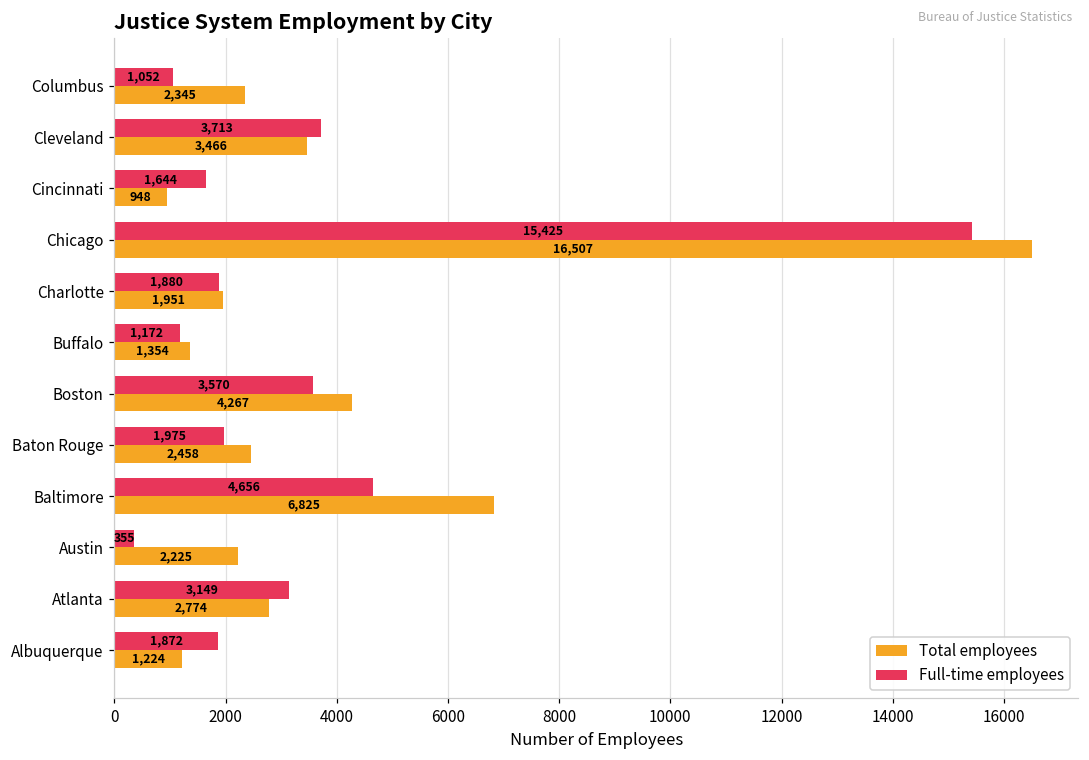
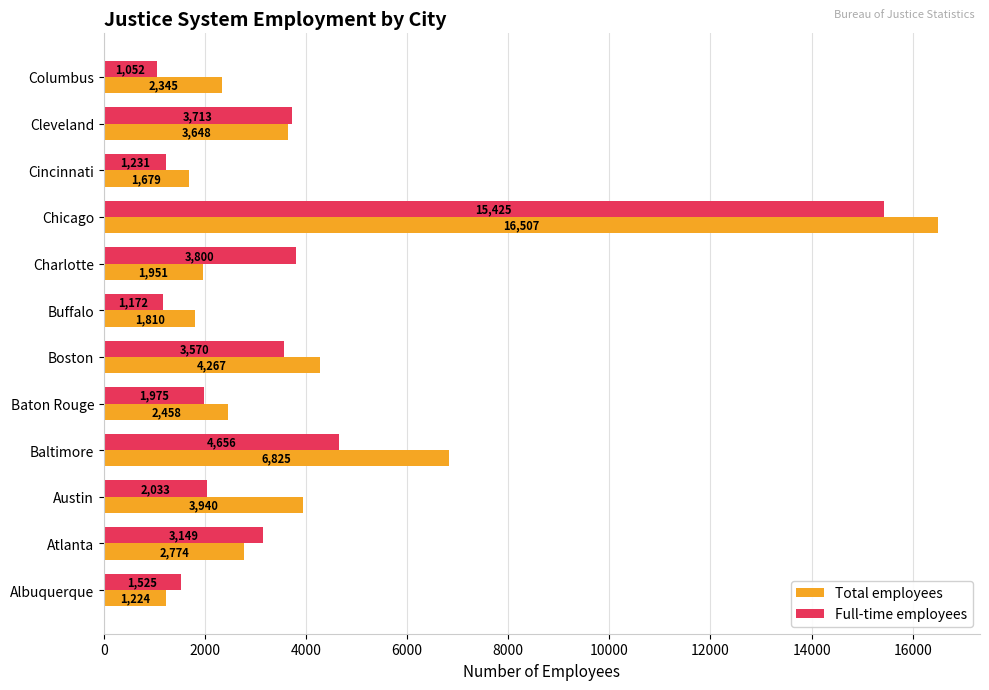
  {
    "Total employees": {
      "Columbus": "2,345",
-     "Cleveland": "3,466",
-     "Cincinnati": "948",
+     "Cleveland": "3,648",
+     "Cincinnati": "1,679",
      "Chicago": "16,507",
      "Charlotte": "1,951",
-     "Buffalo": "1,354",
+     "Buffalo": "1,810",
      "Boston": "4,267",
      "Baton Rouge": "2,458",
      "Baltimore": "6,825",
-     "Austin": "2,225",
+     "Austin": "3,940",
      "Atlanta": "2,774",
      "Albuquerque": "1,224"
    },
    "Full-time employees": {
      "Columbus": "1,052",
      "Cleveland": "3,713",
-     "Cincinnati": "1,644",
+     "Cincinnati": "1,231",
      "Chicago": "15,425",
-     "Charlotte": "1,880",
+     "Charlotte": "3,800",
      "Buffalo": "1,172",
      "Boston": "3,570",
      "Baton Rouge": "1,975",
      "Baltimore": "4,656",
-     "Austin": "355",
+     "Austin": "2,033",
      "Atlanta": "3,149",
-     "Albuquerque": "1,872"
+     "Albuquerque": "1,525"
    }
  }
